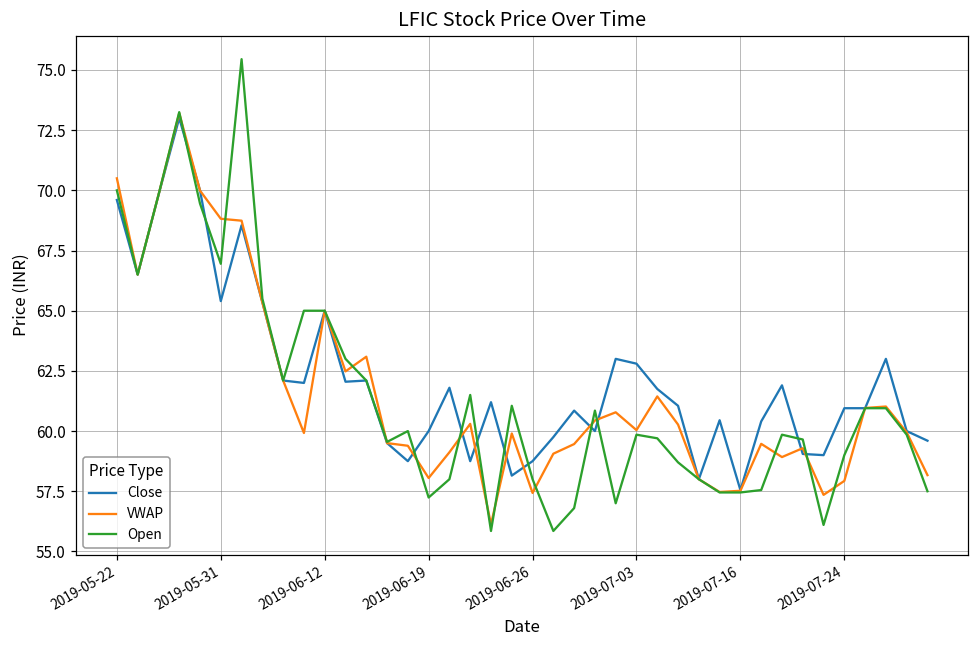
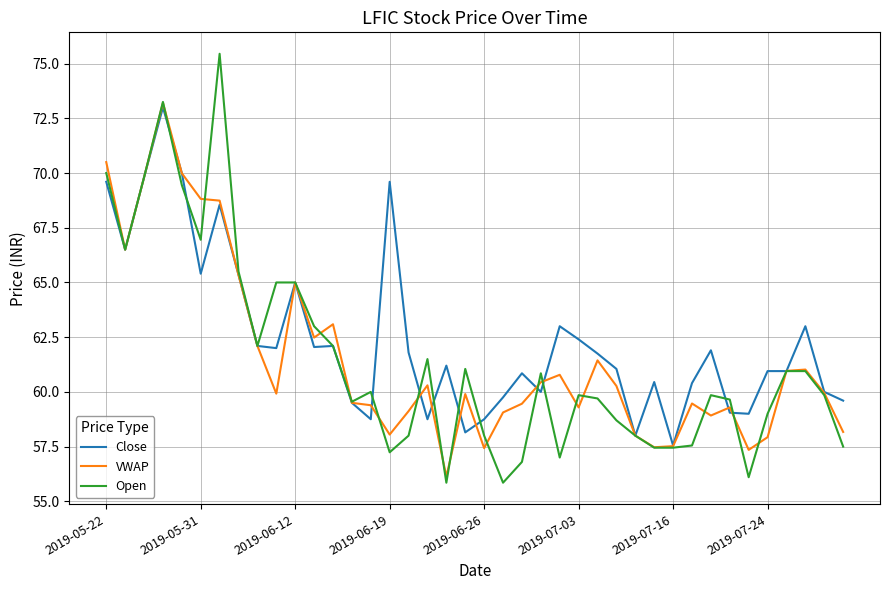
  {
    "Close": {
      "2019-05-22": 69.6,
      "2019-05-31": 65.4,
-     "2019-06-19": 60.0,
+     "2019-06-19": 69.6,
      "2019-06-26": 58.8,
-     "2019-07-03": 62.8,
+     "2019-07-03": 62.4,
      "2019-07-24": 61.0
    },
    "VWAP": {
      "2019-05-22": 70.5,
      "2019-05-31": 68.8,
      "2019-06-19": 58.1,
      "2019-06-26": 57.4,
-     "2019-07-03": 60.0,
+     "2019-07-03": 59.3,
      "2019-07-24": 57.9
    },
    "Open": {
      "2019-05-22": 70.0,
      "2019-05-31": 67.0,
      "2019-06-19": 57.2,
      "2019-06-26": 58.0,
      "2019-07-03": 59.9,
      "2019-07-24": 59.0
    }
  }
